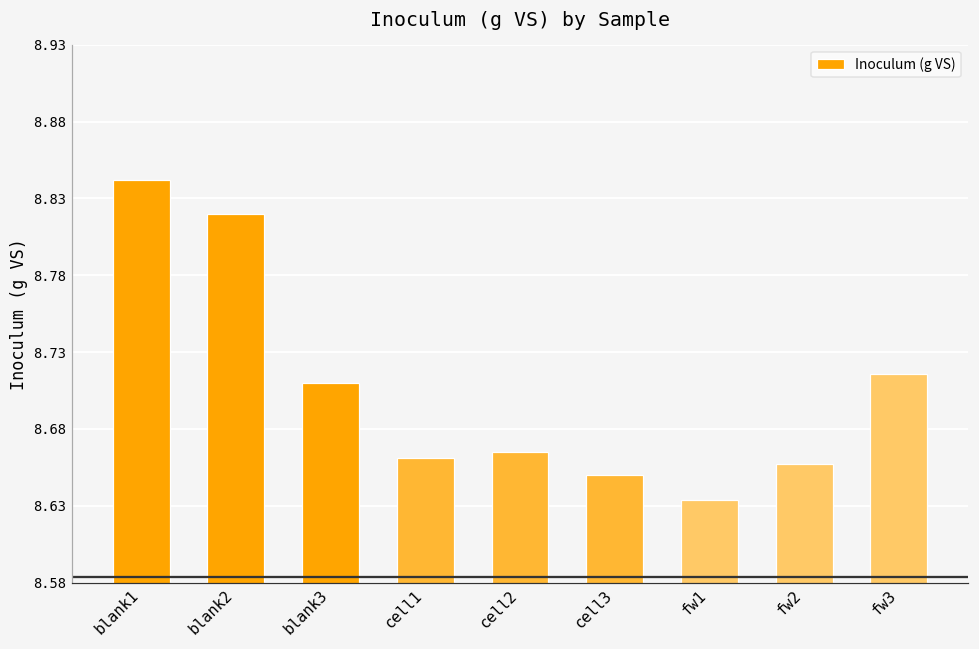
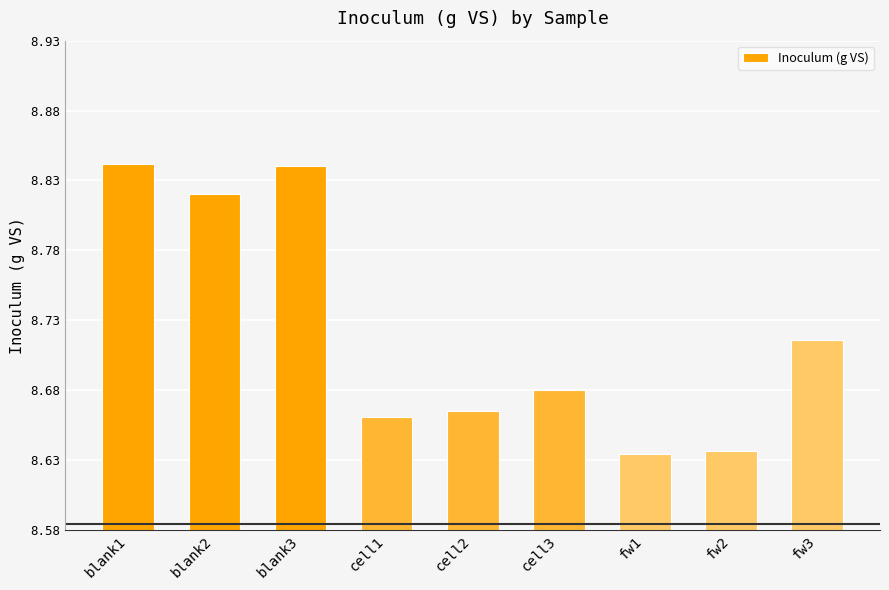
  {
    "blank1": 8.842,
    "blank2": 8.820,
-   "blank3": 8.71,
+   "blank3": 8.84,
    "cell1": 8.661,
    "cell2": 8.665,
-   "cell3": 8.65,
+   "cell3": 8.68,
    "fw1": 8.634,
-   "fw2": 8.657,
+   "fw2": 8.636,
    "fw3": 8.716
  }
